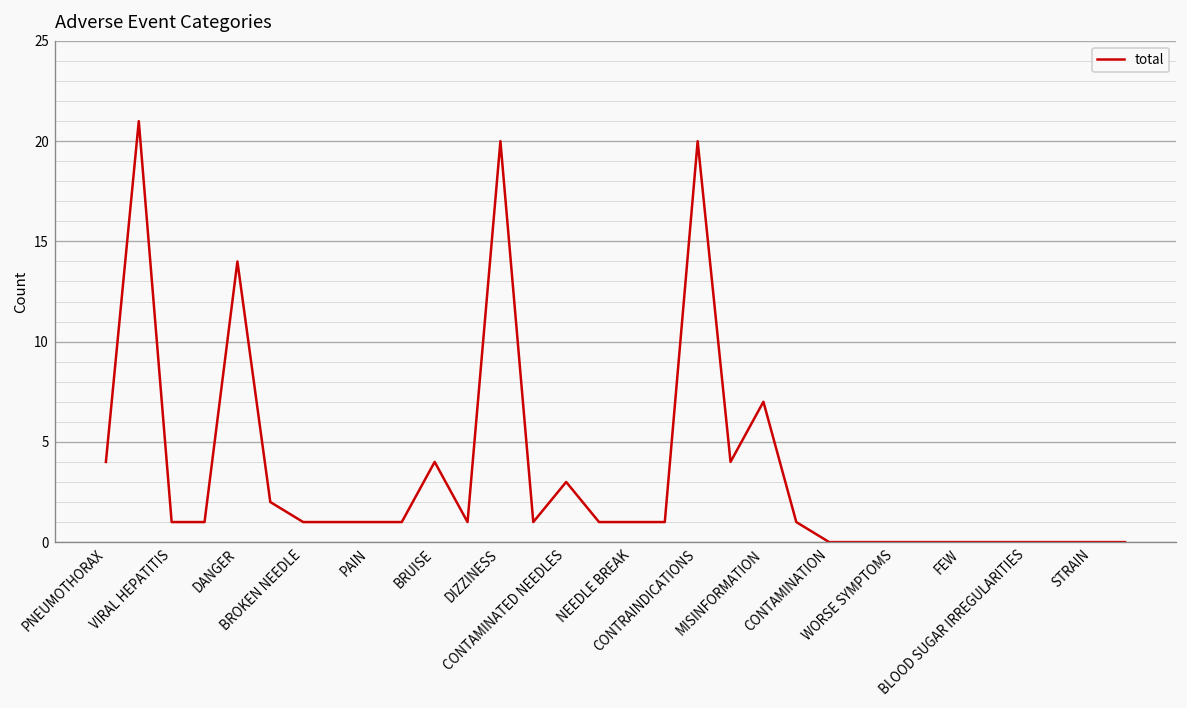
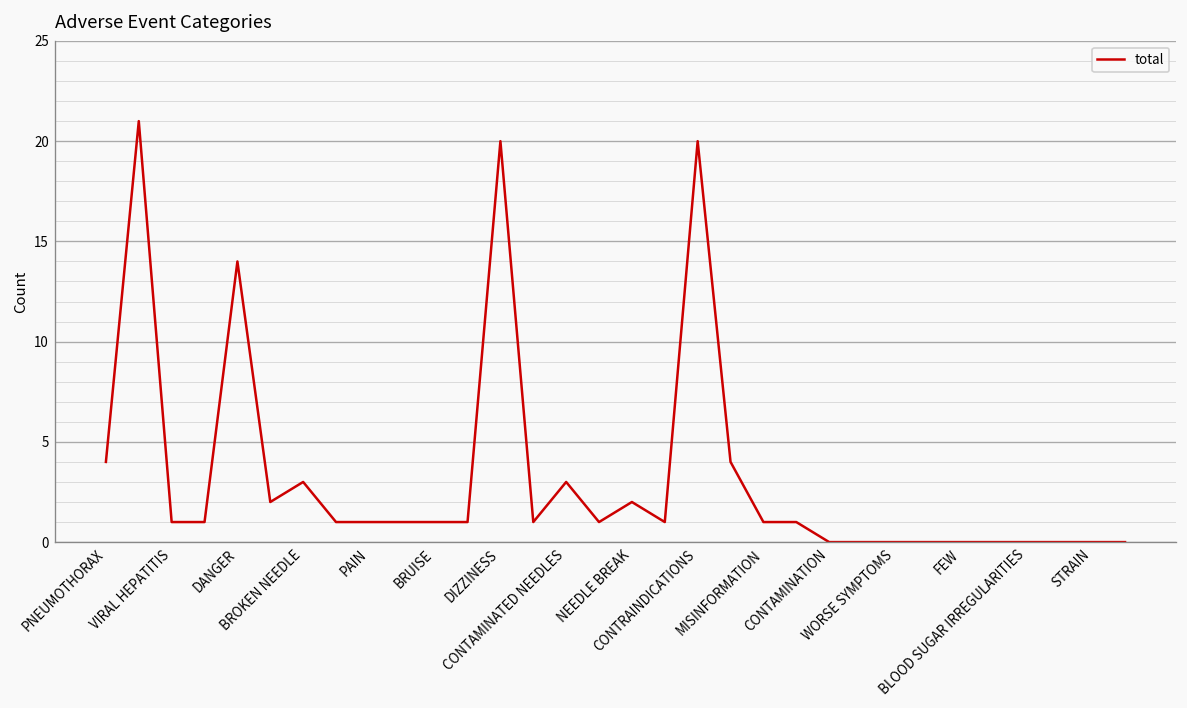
  {
    "PNEUMOTHORAX": 4,
    "VIRAL HEPATITIS": 1,
    "DANGER": 14,
-   "BROKEN NEEDLE": 1,
+   "BROKEN NEEDLE": 3,
    "PAIN": 1,
-   "BRUISE": 4,
+   "BRUISE": 1,
    "DIZZINESS": 20,
    "CONTAMINATED NEEDLES": 3,
-   "NEEDLE BREAK": 1,
+   "NEEDLE BREAK": 2,
    "CONTRAINDICATIONS": 20,
-   "MISINFORMATION": 7,
+   "MISINFORMATION": 1,
    "CONTAMINATION": 0,
    "WORSE SYMPTOMS": 0,
    "FEW": 0,
    "BLOOD SUGAR IRREGULARITIES": 0,
    "STRAIN": 0
  }
